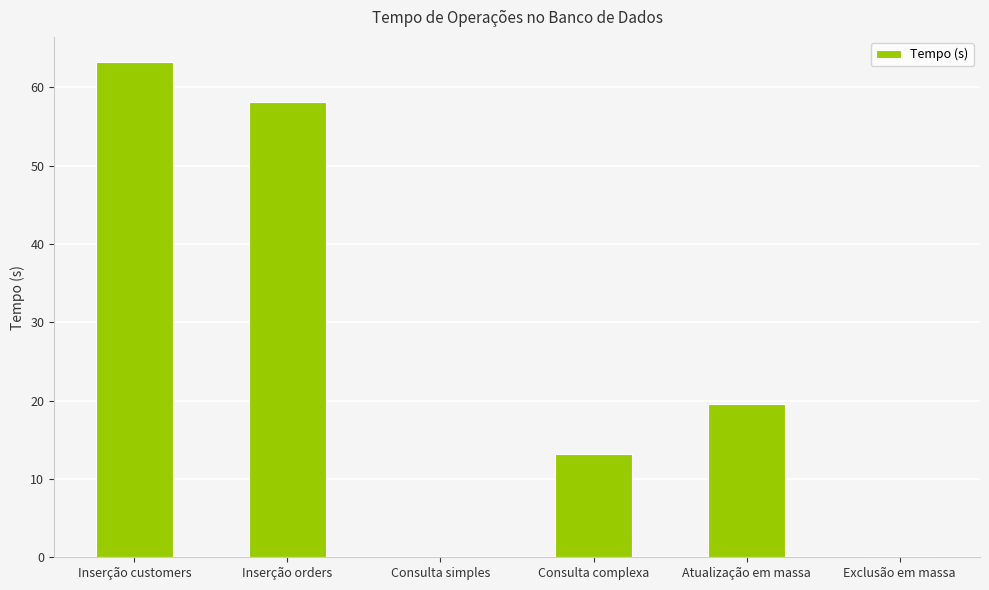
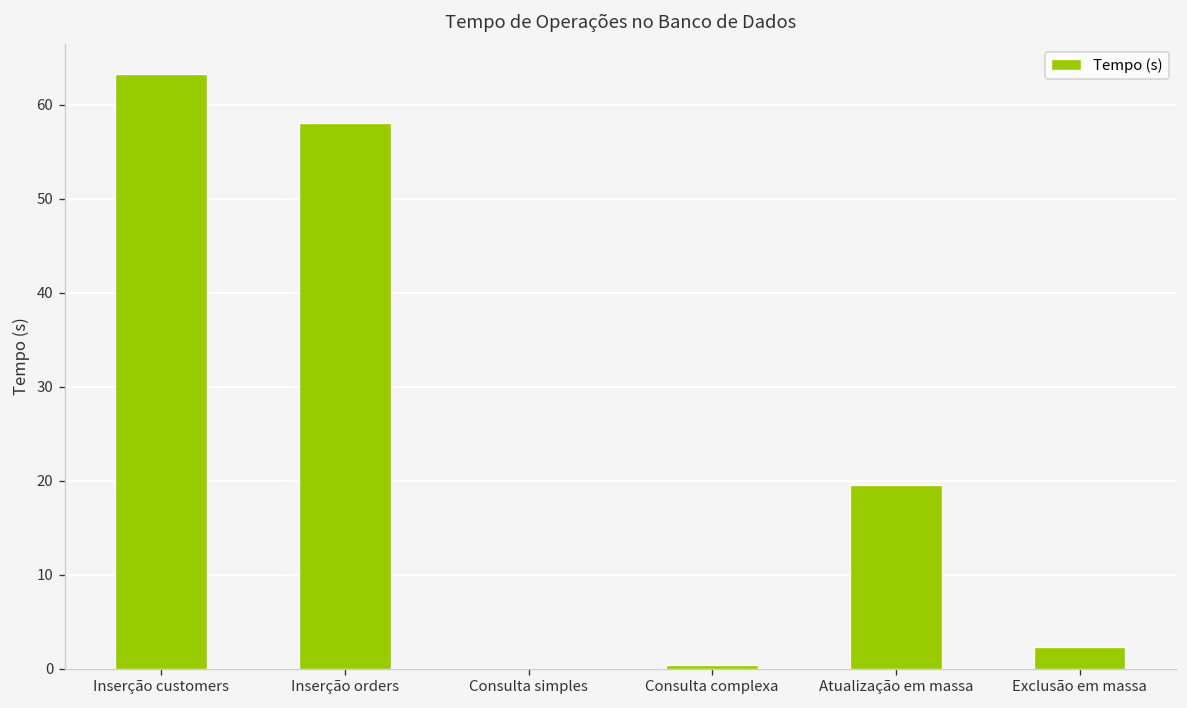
  {
    "Inserção customers": 63,
    "Inserção orders": 58,
-   "Consulta complexa": 13,
+   "Consulta complexa": 0,
    "Atualização em massa": 20,
-   "Exclusão em massa": 0
+   "Exclusão em massa": 2
  }
